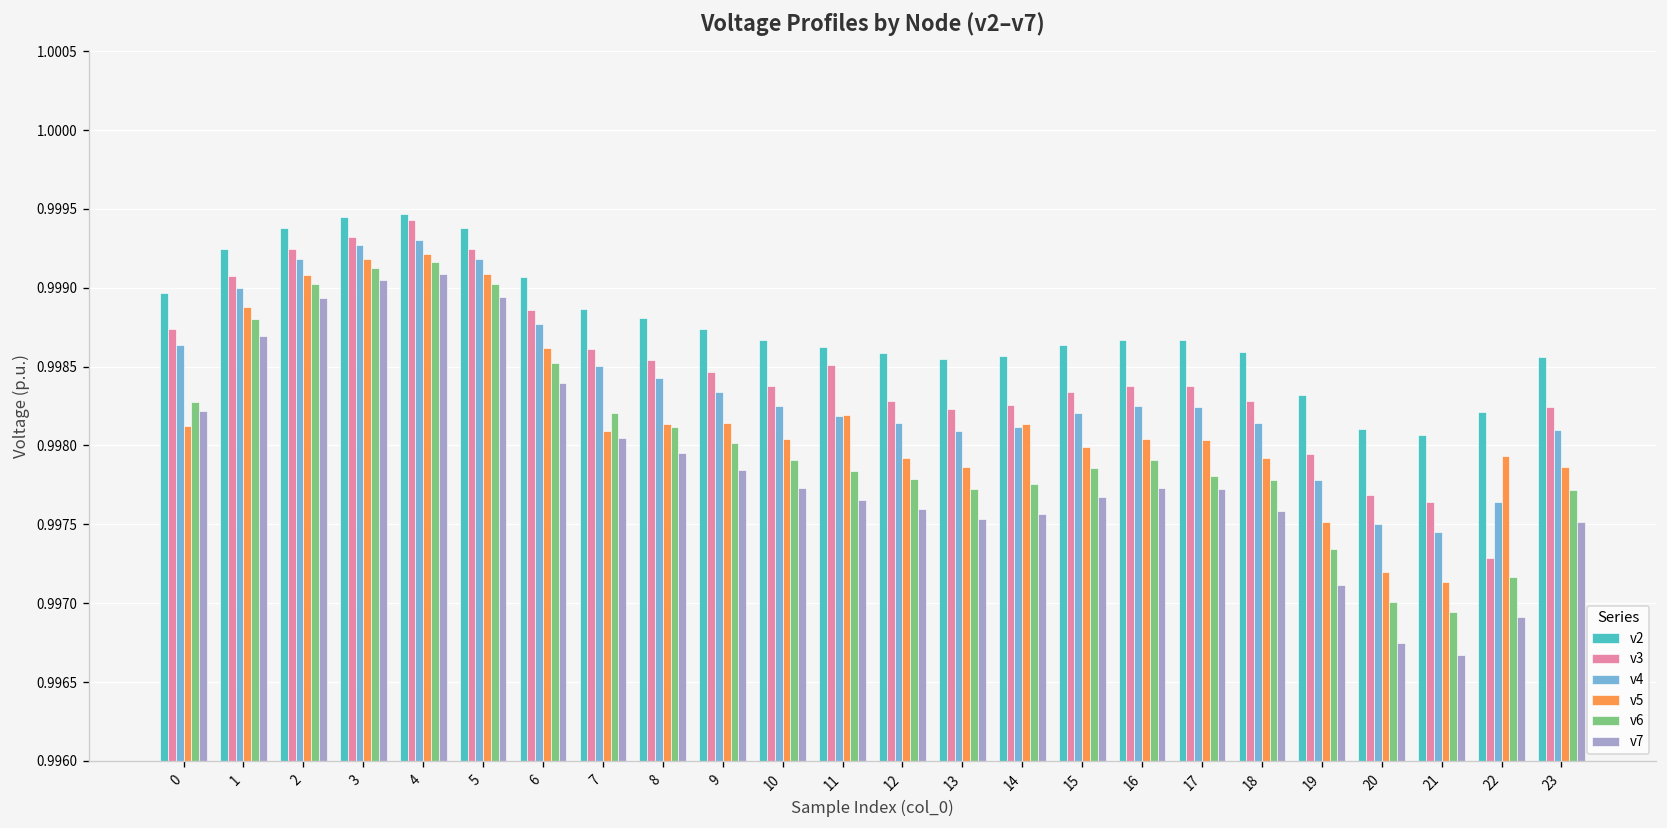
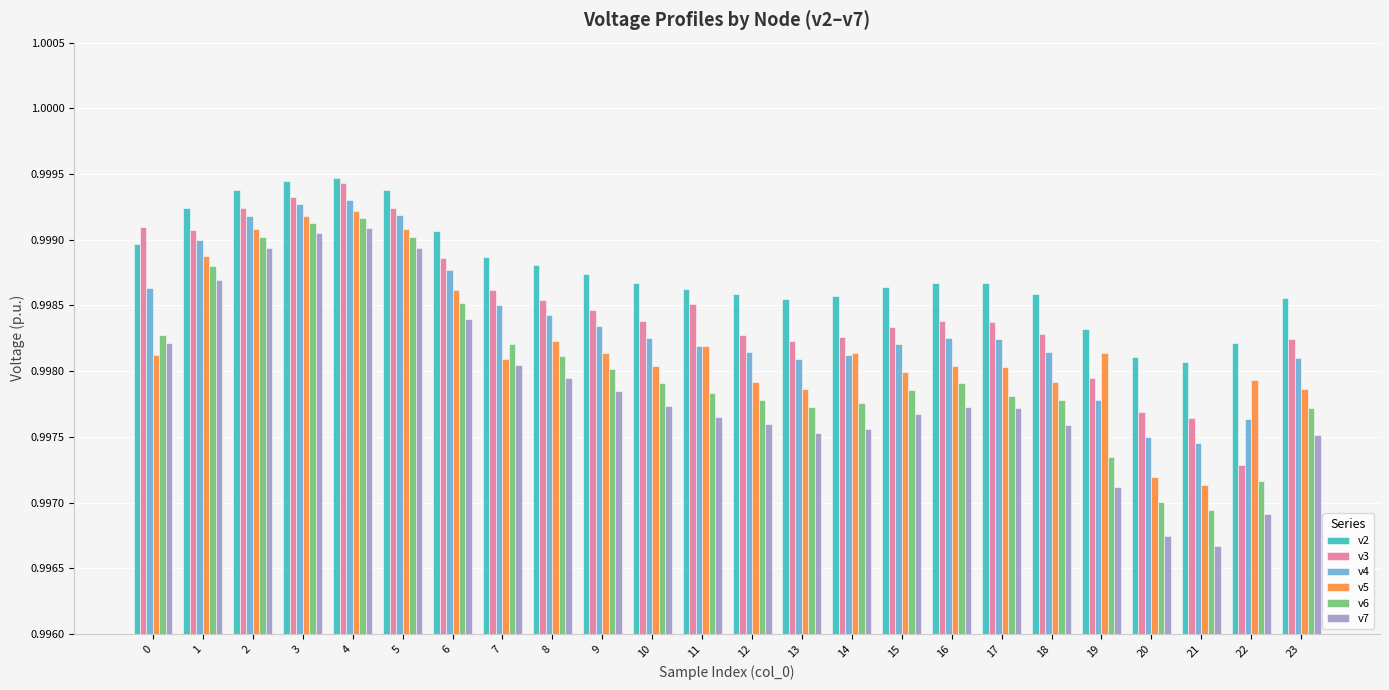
  {
    "v3": {
-     "0": 0.99874,
+     "0": 0.99910,
      "1": 0.99908,
      "2": 0.99924,
      "3": 0.99932,
      "4": 0.99943,
      "5": 0.99925,
      "6": 0.99886,
      "7": 0.99861,
      "8": 0.99854,
      "9": 0.99846,
      "10": 0.99838,
      "11": 0.99851,
      "12": 0.99828,
      "13": 0.99823,
      "14": 0.99826,
      "15": 0.99834,
      "16": 0.99838,
      "17": 0.99837,
      "18": 0.99828,
      "19": 0.99795,
      "20": 0.99769,
      "21": 0.99764,
      "22": 0.99728,
      "23": 0.99824
    },
    "v5": {
      "0": 0.99812,
      "1": 0.99888,
      "2": 0.99908,
      "3": 0.99918,
      "4": 0.99922,
      "5": 0.99908,
      "6": 0.99862,
      "7": 0.99809,
-     "8": 0.99814,
+     "8": 0.99823,
      "9": 0.99814,
      "10": 0.99804,
      "11": 0.99819,
      "12": 0.99792,
      "13": 0.99786,
      "14": 0.99814,
      "15": 0.99799,
      "16": 0.99804,
      "17": 0.99803,
      "18": 0.99792,
-     "19": 0.99751,
+     "19": 0.99813,
      "20": 0.99720,
      "21": 0.99714,
      "22": 0.99793,
      "23": 0.99786
    },
    "v6": {
      "0": 0.99828,
      "1": 0.99880,
      "2": 0.99902,
      "3": 0.99913,
      "4": 0.99916,
      "5": 0.99902,
      "6": 0.99852,
      "7": 0.99820,
      "8": 0.99811,
      "9": 0.99802,
      "10": 0.99791,
      "11": 0.99784,
      "12": 0.99778,
      "13": 0.99772,
      "14": 0.99775,
      "15": 0.99786,
      "16": 0.99791,
      "17": 0.99781,
      "18": 0.99778,
      "19": 0.99735,
      "20": 0.99701,
      "21": 0.99694,
      "22": 0.99717,
      "23": 0.99772
    }
  }
